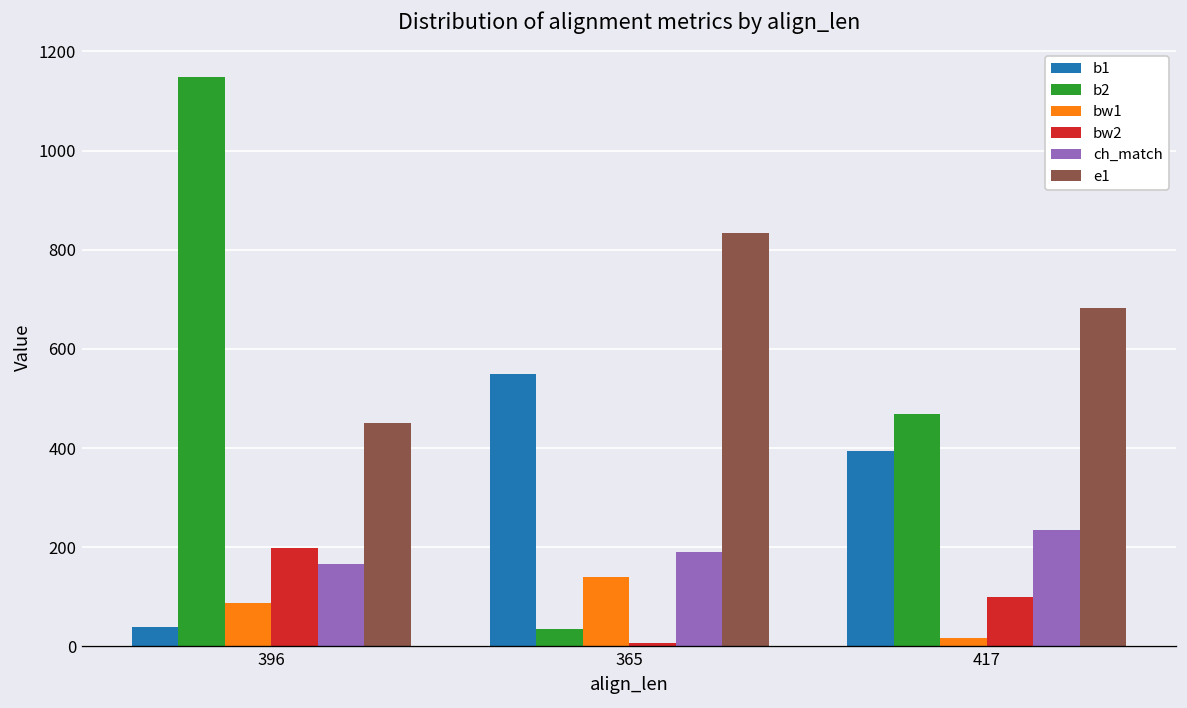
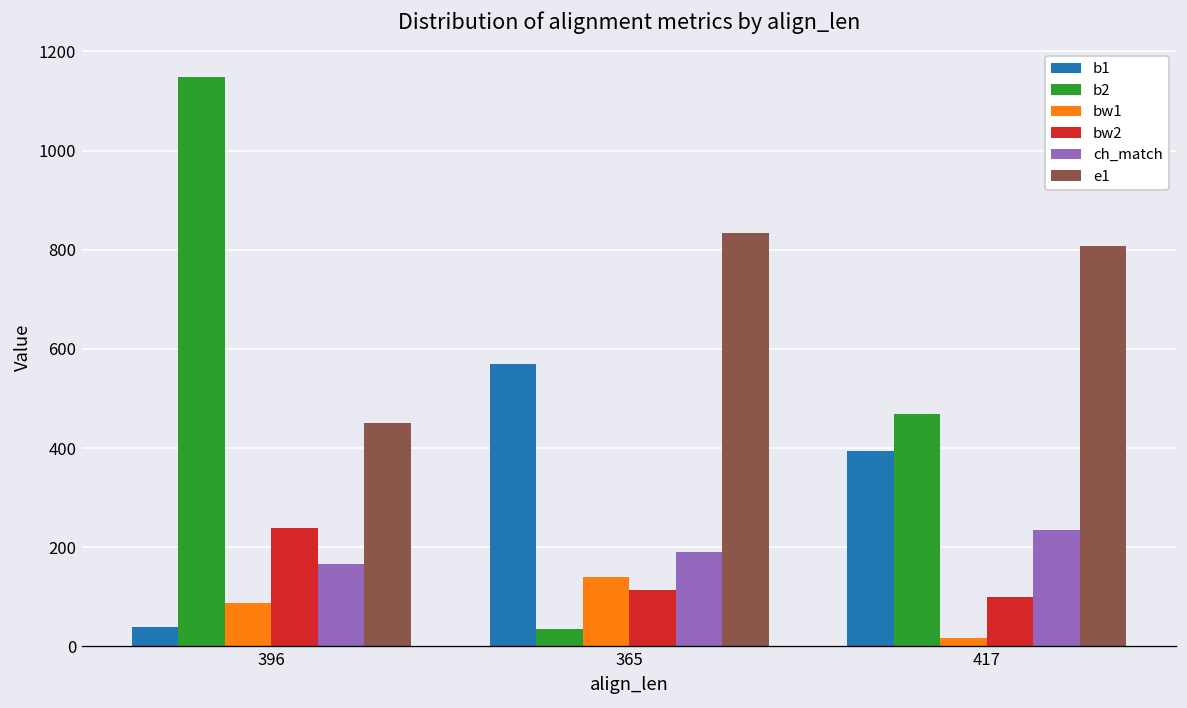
  {
    "b1": {
      "396": 40,
-     "365": 550,
+     "365": 570,
      "417": 390
    },
    "b2": {
      "396": 1150,
      "365": 40,
      "417": 470
    },
    "bw1": {
      "396": 90,
      "365": 140,
      "417": 20
    },
    "bw2": {
-     "396": 200,
-     "365": 10,
+     "396": 240,
+     "365": 110,
      "417": 100
    },
    "ch_match": {
      "396": 170,
      "365": 190,
      "417": 240
    },
    "e1": {
      "396": 450,
      "365": 830,
-     "417": 680
+     "417": 810
    }
  }
